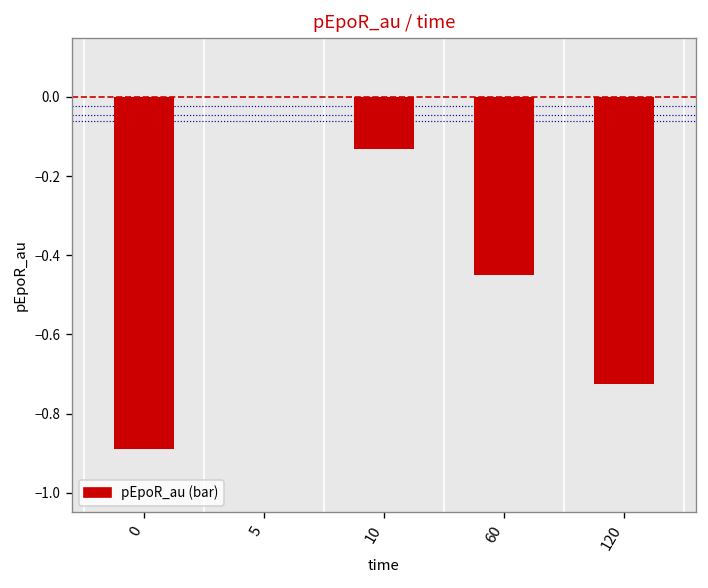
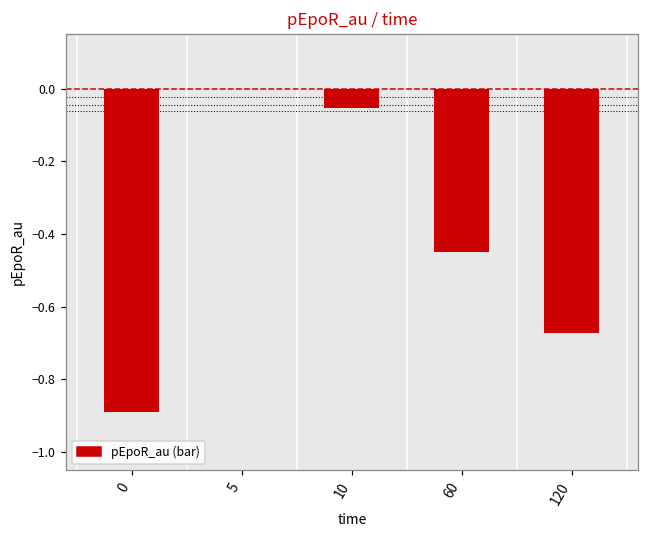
  {
    "0": -0.89,
    "5": 0.00,
-   "10": -0.13,
+   "10": -0.05,
    "60": -0.45,
-   "120": -0.72
+   "120": -0.67
  }
